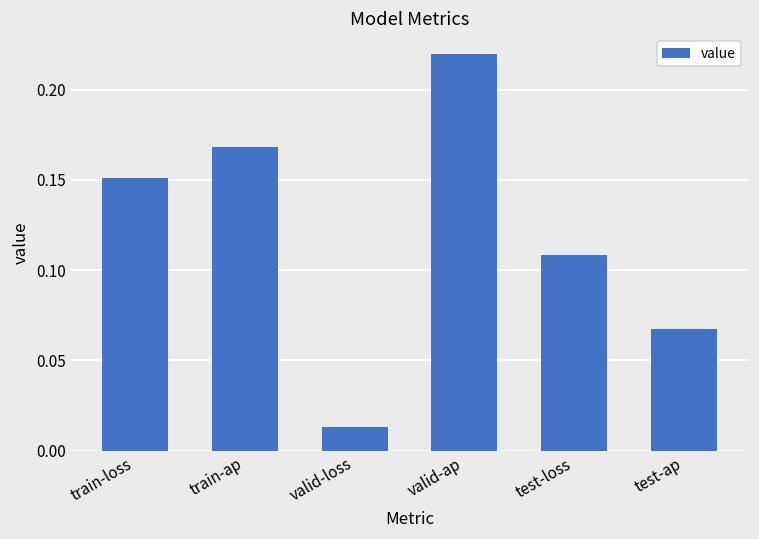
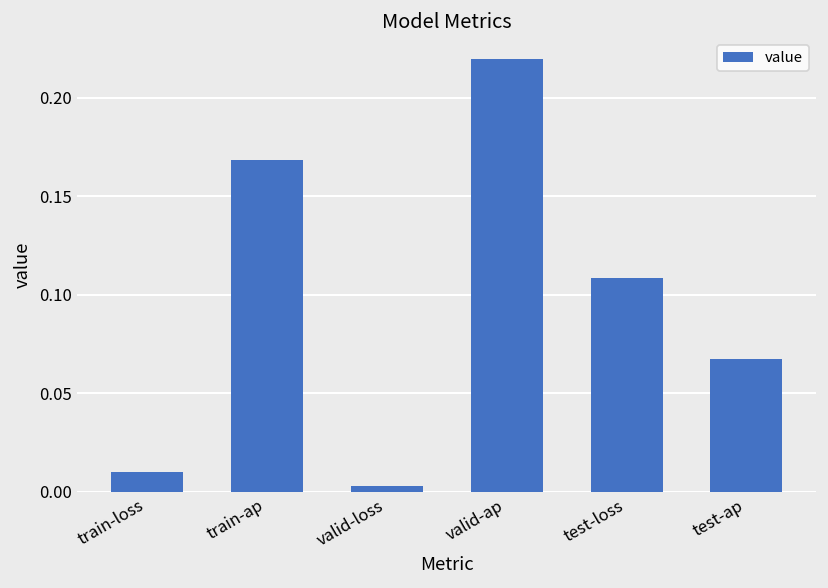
  {
-   "train-loss": 0.151,
+   "train-loss": 0.010,
    "train-ap": 0.168,
-   "valid-loss": 0.013,
+   "valid-loss": 0.003,
    "valid-ap": 0.220,
    "test-loss": 0.109,
    "test-ap": 0.067
  }
